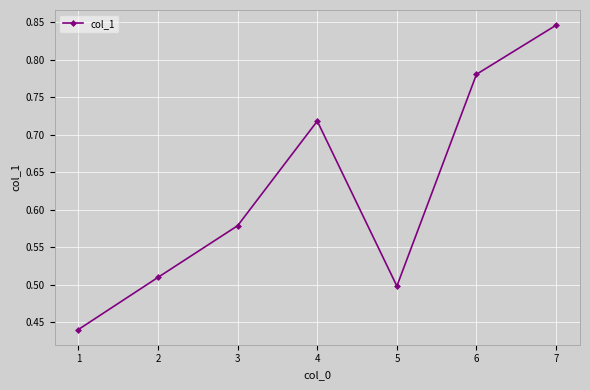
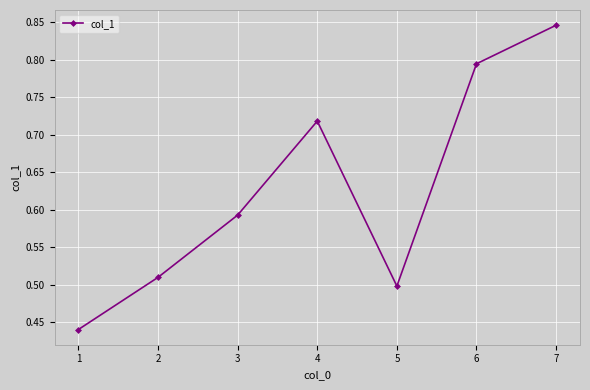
  {
    "1": 0.44,
    "2": 0.51,
-   "3": 0.58,
+   "3": 0.59,
    "4": 0.72,
    "5": 0.50,
-   "6": 0.78,
+   "6": 0.79,
    "7": 0.85
  }
